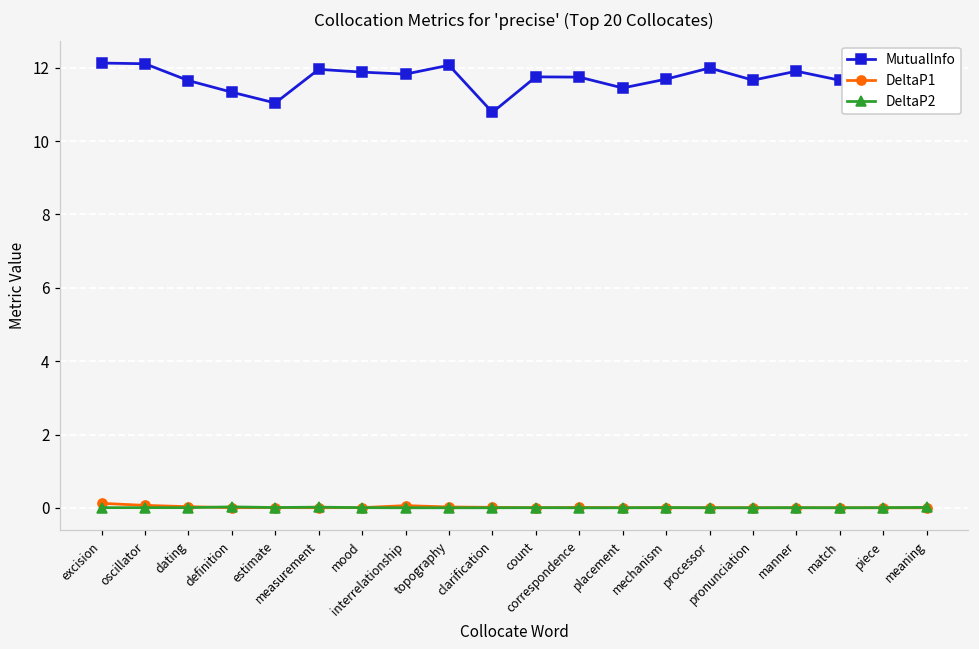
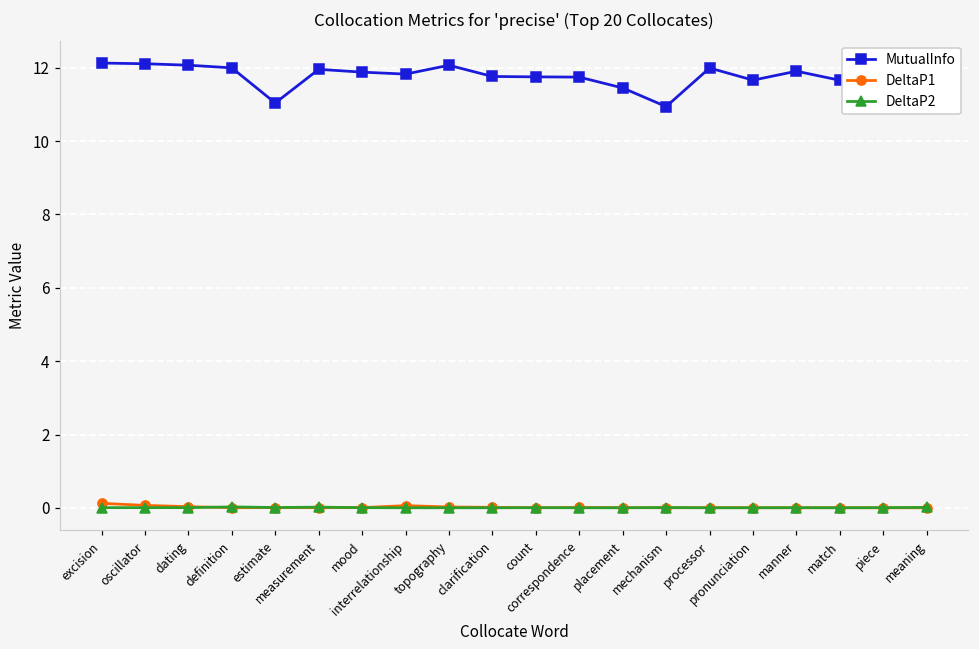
  {
    "MutualInfo": {
      "excision": 12.1,
      "oscillator": 12.1,
-     "dating": 11.7,
-     "definition": 11.3,
+     "dating": 12.1,
+     "definition": 12.0,
      "estimate": 11.0,
      "measurement": 12.0,
      "mood": 11.9,
      "interrelationship": 11.8,
      "topography": 12.1,
-     "clarification": 10.8,
+     "clarification": 11.8,
      "count": 11.8,
      "correspondence": 11.7,
      "placement": 11.4,
-     "mechanism": 11.7,
+     "mechanism": 10.9,
      "processor": 12.0,
      "pronunciation": 11.7,
      "manner": 11.9,
      "match": 11.7
    },
    "DeltaP1": {
      "excision": 0.1
    },
    "DeltaP2": {
      "excision": 0.0
    }
  }
